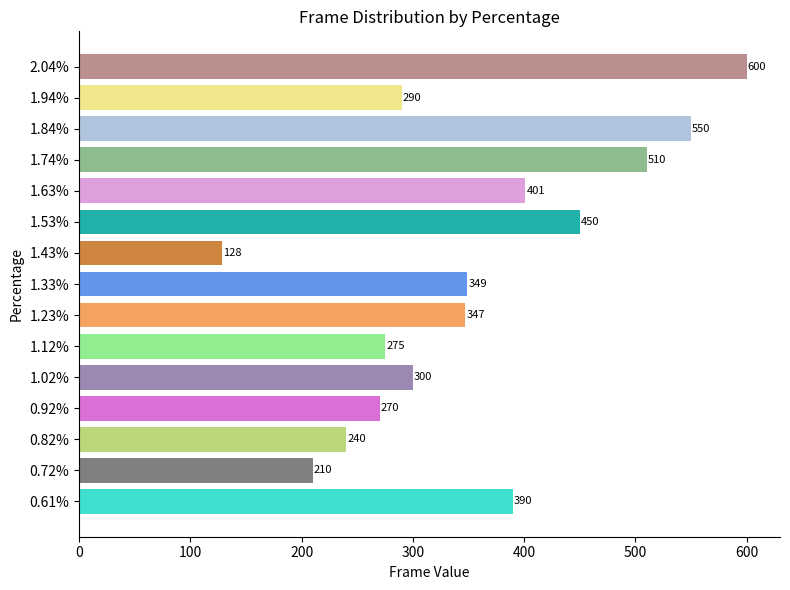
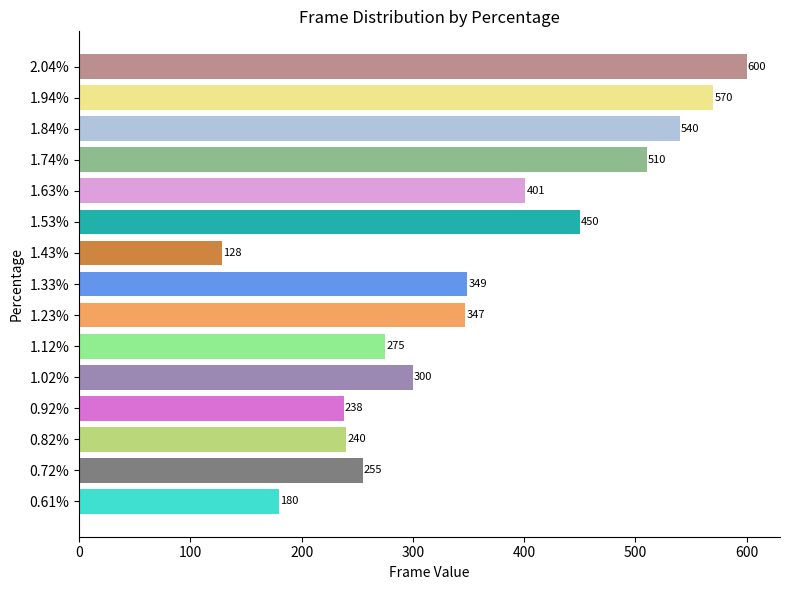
  {
    "2.04%": 600,
-   "1.94%": 290,
-   "1.84%": 550,
+   "1.94%": 570,
+   "1.84%": 540,
    "1.74%": 510,
    "1.63%": 401,
    "1.53%": 450,
    "1.43%": 128,
    "1.33%": 349,
    "1.23%": 347,
    "1.12%": 275,
    "1.02%": 300,
-   "0.92%": 270,
+   "0.92%": 238,
    "0.82%": 240,
-   "0.72%": 210,
-   "0.61%": 390
+   "0.72%": 255,
+   "0.61%": 180
  }
